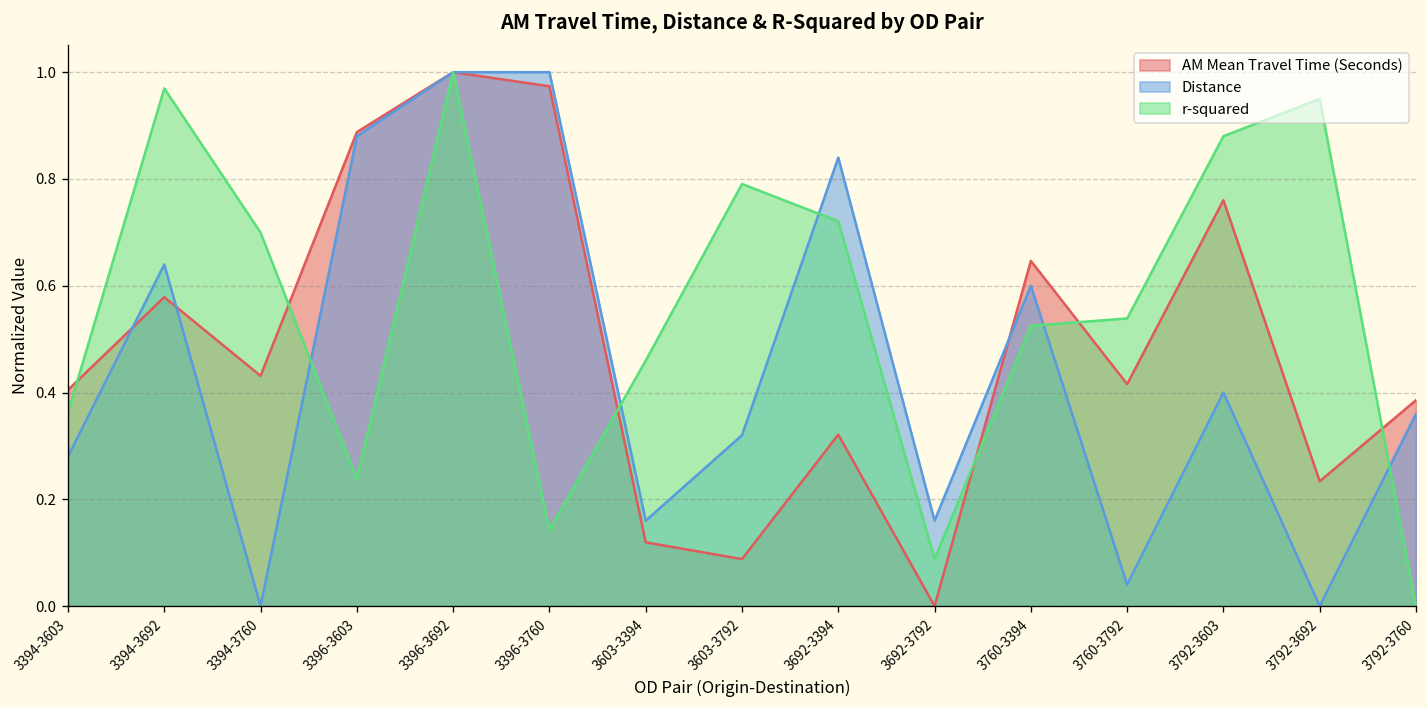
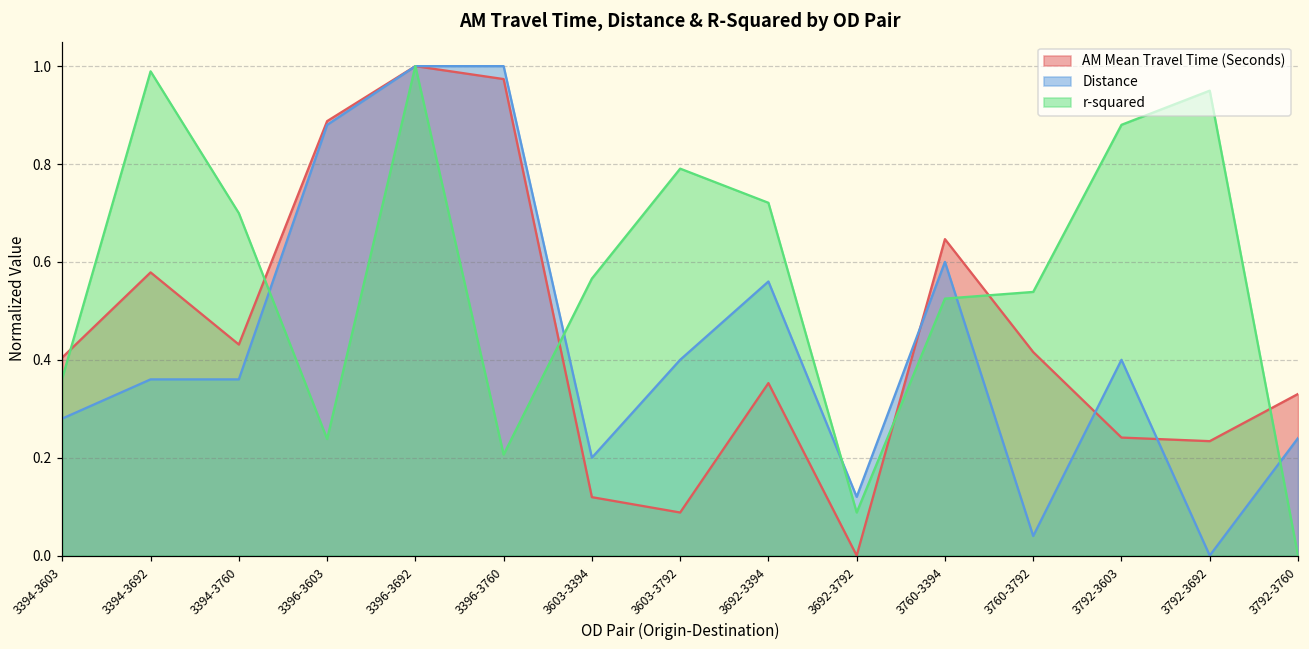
  {
    "AM Mean Travel Time (Seconds)": {
      "3394-3603": 0.40,
      "3394-3692": 0.58,
      "3394-3760": 0.43,
      "3396-3603": 0.89,
      "3396-3760": 0.97,
      "3603-3394": 0.12,
      "3603-3792": 0.09,
-     "3692-3394": 0.32,
+     "3692-3394": 0.35,
      "3692-3792": 0.00,
      "3760-3394": 0.65,
      "3760-3792": 0.42,
-     "3792-3603": 0.76,
+     "3792-3603": 0.24,
      "3792-3692": 0.23,
-     "3792-3760": 0.39
+     "3792-3760": 0.33
    },
    "Distance": {
      "3394-3603": 0.28,
-     "3394-3692": 0.64,
-     "3394-3760": 0.00,
+     "3394-3692": 0.36,
+     "3394-3760": 0.36,
      "3396-3603": 0.88,
      "3396-3760": 1.00,
-     "3603-3394": 0.16,
-     "3603-3792": 0.32,
-     "3692-3394": 0.84,
-     "3692-3792": 0.16,
+     "3603-3394": 0.20,
+     "3603-3792": 0.40,
+     "3692-3394": 0.56,
+     "3692-3792": 0.12,
      "3760-3394": 0.60,
      "3760-3792": 0.04,
      "3792-3603": 0.40,
      "3792-3692": 0.00,
-     "3792-3760": 0.36
+     "3792-3760": 0.24
    },
    "r-squared": {
      "3394-3603": 0.36,
-     "3394-3692": 0.97,
+     "3394-3692": 0.99,
      "3394-3760": 0.70,
      "3396-3603": 0.24,
-     "3396-3760": 0.14,
-     "3603-3394": 0.46,
+     "3396-3760": 0.21,
+     "3603-3394": 0.57,
      "3603-3792": 0.79,
      "3692-3394": 0.72,
      "3692-3792": 0.09,
      "3760-3394": 0.53,
      "3760-3792": 0.54,
      "3792-3603": 0.88,
      "3792-3760": 0.00
    }
  }
